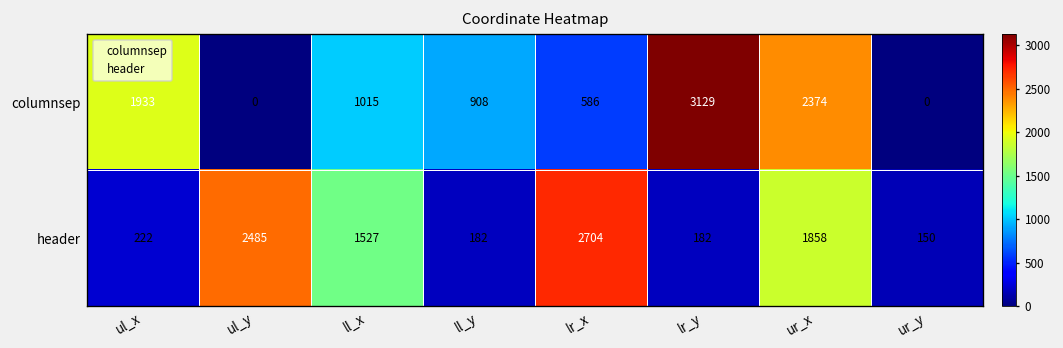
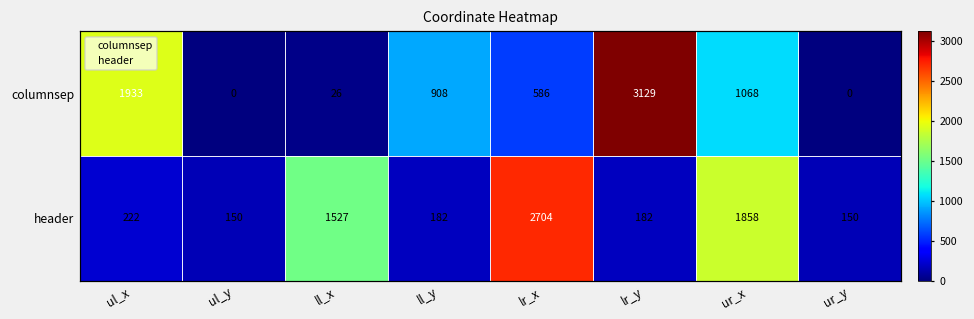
  {
    "columnsep": {
      "ul_x": 1933,
      "ul_y": 0,
-     "ll_x": 1015,
+     "ll_x": 26,
      "ll_y": 908,
      "lr_x": 586,
      "lr_y": 3129,
-     "ur_x": 2374,
+     "ur_x": 1068,
      "ur_y": 0
    },
    "header": {
      "ul_x": 222,
-     "ul_y": 2485,
+     "ul_y": 150,
      "ll_x": 1527,
      "ll_y": 182,
      "lr_x": 2704,
      "lr_y": 182,
      "ur_x": 1858,
      "ur_y": 150
    }
  }
